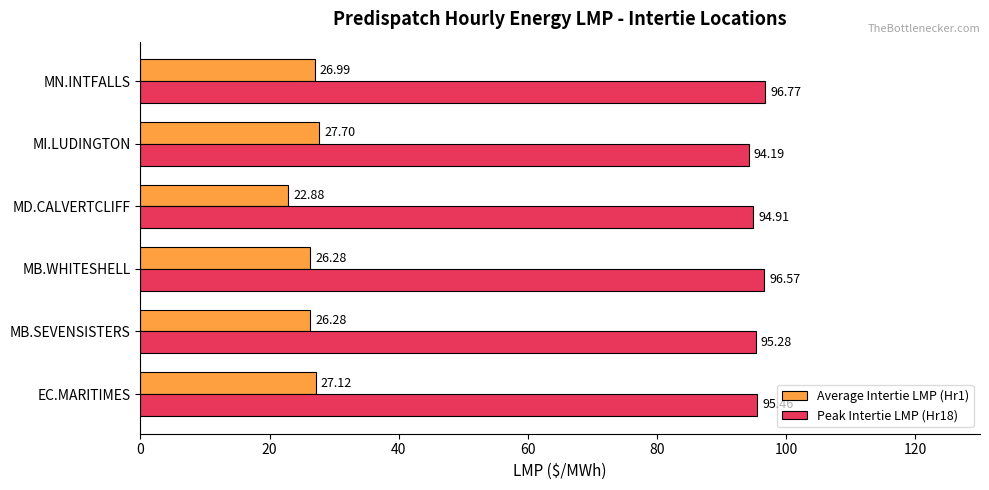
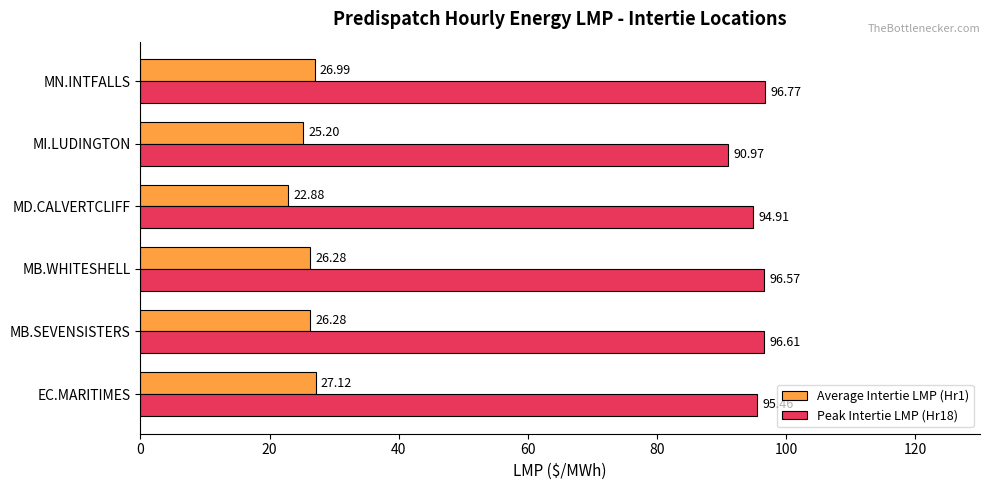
  {
    "Average Intertie LMP (Hr1)": {
      "MN.INTFALLS": 26.99,
-     "MI.LUDINGTON": 27.70,
+     "MI.LUDINGTON": 25.20,
      "MD.CALVERTCLIFF": 22.88,
      "MB.WHITESHELL": 26.28,
      "MB.SEVENSISTERS": 26.28,
      "EC.MARITIMES": 27.12
    },
    "Peak Intertie LMP (Hr18)": {
      "MN.INTFALLS": 96.77,
-     "MI.LUDINGTON": 94.19,
+     "MI.LUDINGTON": 90.97,
      "MD.CALVERTCLIFF": 94.91,
      "MB.WHITESHELL": 96.57,
-     "MB.SEVENSISTERS": 95.28
+     "MB.SEVENSISTERS": 96.61
    }
  }
